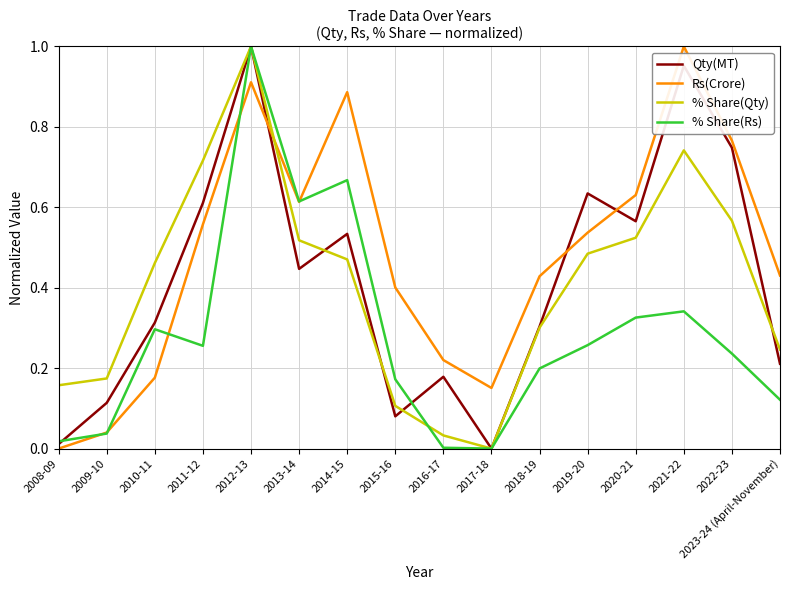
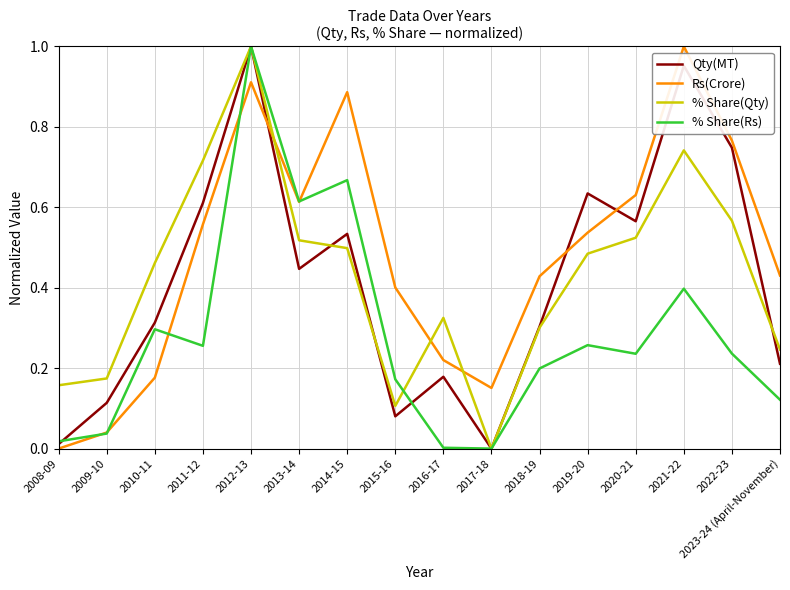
  {
    "Qty(MT)": {
      "2008-09": 0.01,
      "2009-10": 0.11,
      "2010-11": 0.31,
      "2011-12": 0.61,
      "2013-14": 0.45,
      "2014-15": 0.53,
      "2015-16": 0.08,
      "2016-17": 0.18,
      "2019-20": 0.63,
      "2020-21": 0.57,
      "2022-23": 0.75,
      "2023-24 (April-November)": 0.21
    },
    "Rs(Crore)": {
      "2008-09": 0.00,
      "2010-11": 0.18,
      "2011-12": 0.56,
      "2012-13": 0.91,
      "2014-15": 0.89,
      "2015-16": 0.40,
      "2016-17": 0.22,
      "2017-18": 0.15,
      "2018-19": 0.43,
      "2019-20": 0.54,
      "2020-21": 0.63,
      "2021-22": 1.00,
      "2022-23": 0.77,
      "2023-24 (April-November)": 0.43
    },
    "% Share(Qty)": {
      "2008-09": 0.16,
      "2009-10": 0.17,
      "2010-11": 0.46,
      "2011-12": 0.72,
      "2013-14": 0.52,
-     "2014-15": 0.47,
+     "2014-15": 0.50,
      "2015-16": 0.11,
-     "2016-17": 0.03,
+     "2016-17": 0.33,
      "2019-20": 0.48,
      "2020-21": 0.52,
      "2021-22": 0.74,
      "2022-23": 0.57,
      "2023-24 (April-November)": 0.25
    },
    "% Share(Rs)": {
      "2008-09": 0.02,
      "2010-11": 0.30,
      "2011-12": 0.26,
      "2014-15": 0.67,
      "2015-16": 0.17,
      "2016-17": 0.00,
      "2018-19": 0.20,
      "2019-20": 0.26,
-     "2020-21": 0.33,
-     "2021-22": 0.34,
+     "2020-21": 0.24,
+     "2021-22": 0.40,
      "2022-23": 0.24,
      "2023-24 (April-November)": 0.12
    }
  }
